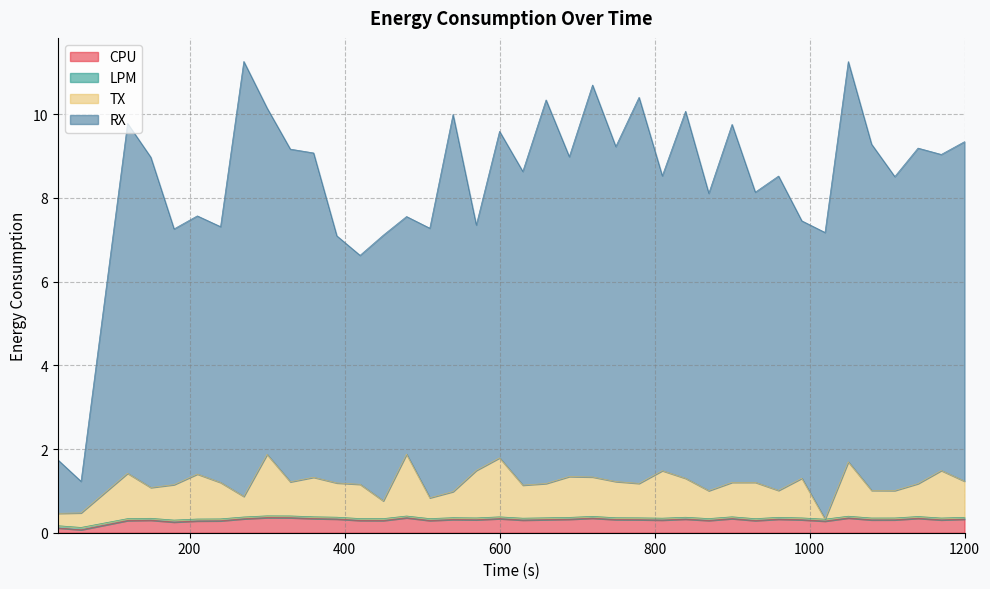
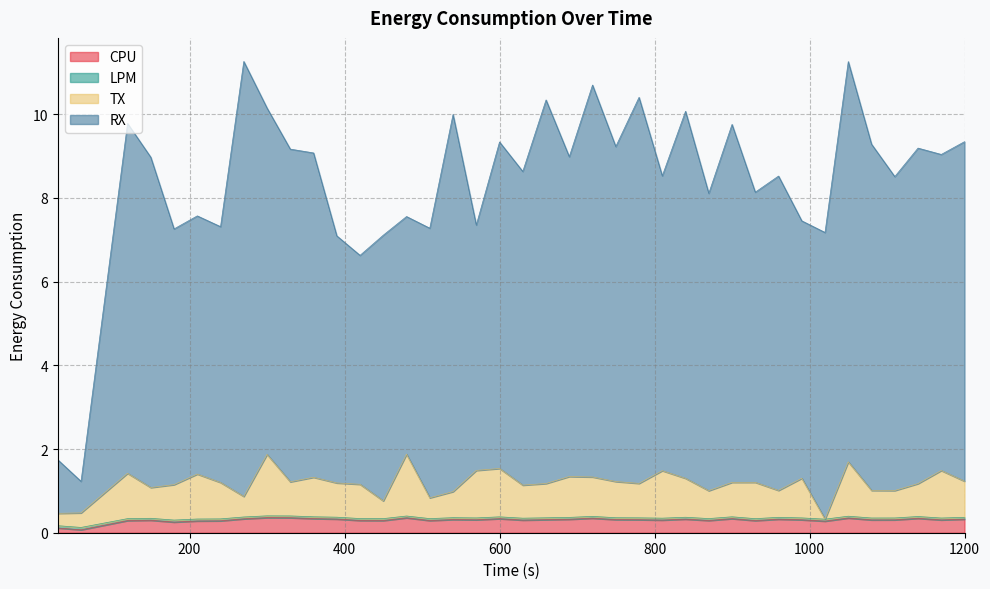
  {
    "TX": {
-     "600": 1.4,
+     "600": 1.2,
      "1200": 0.9
    }
  }
